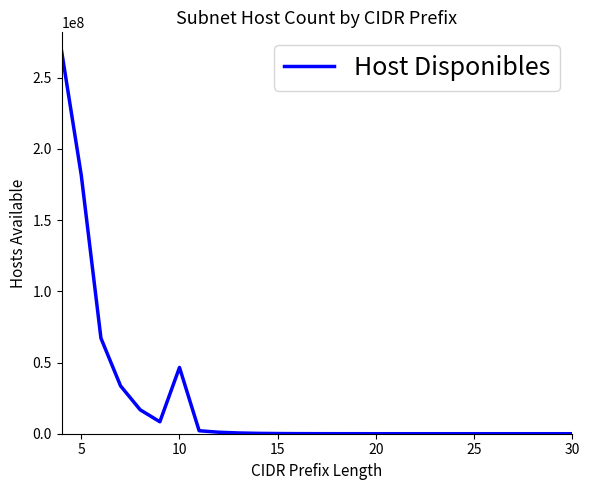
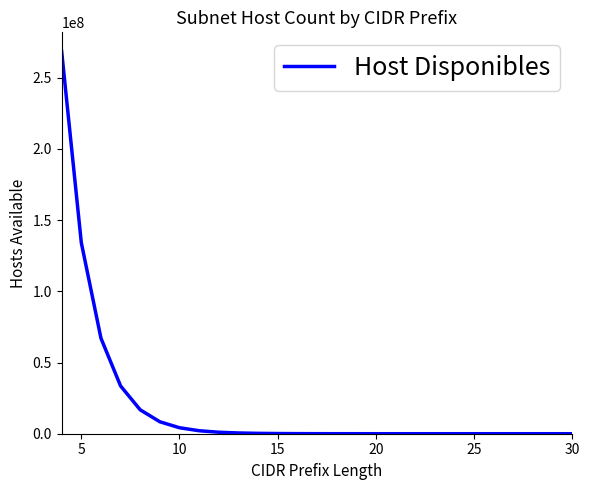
  {
-   "5": 181000000,
-   "10": 47000000,
+   "5": 134000000,
+   "10": 4000000,
    "15": 0,
    "20": 0,
    "25": 0,
    "30": 0
  }
